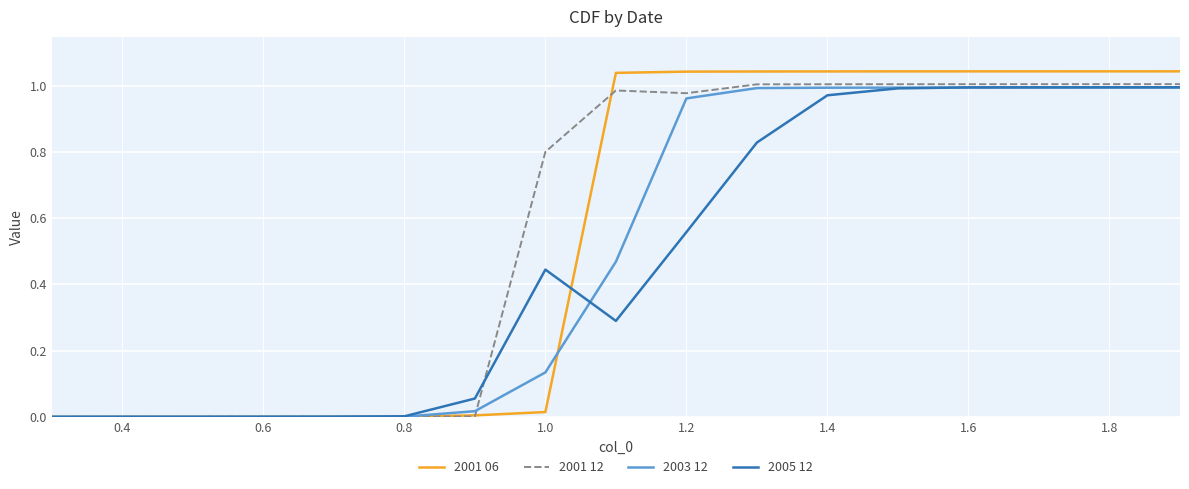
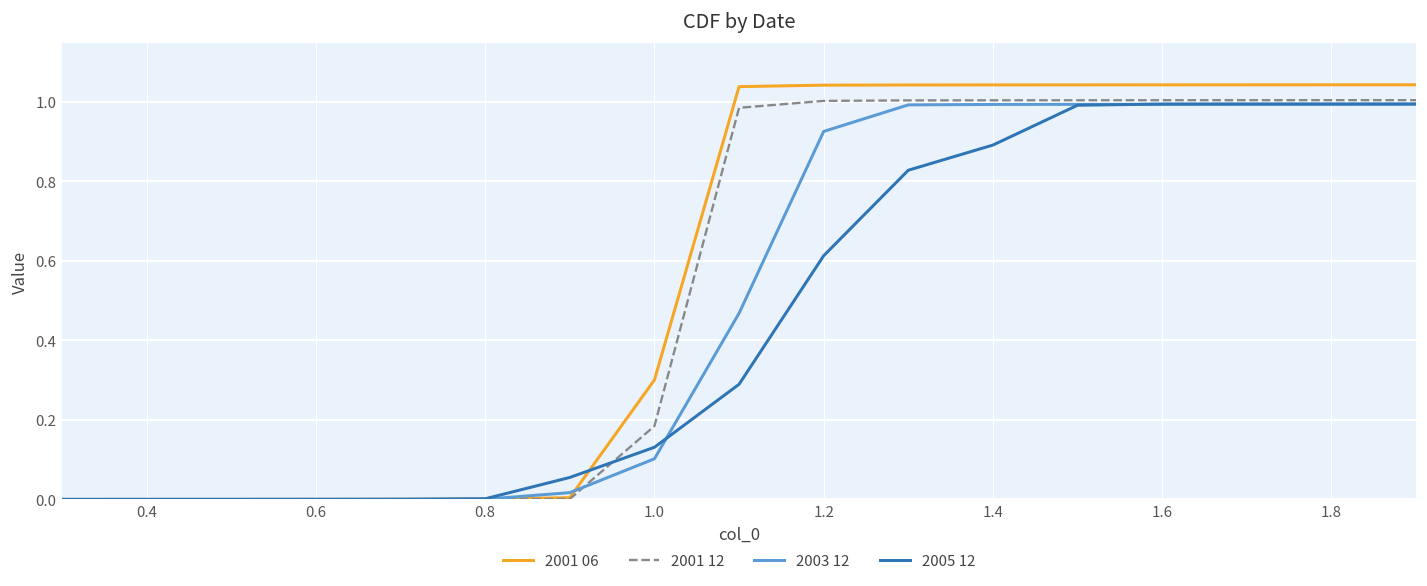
  {
    "2001 06": {
-     "1.0": 0.01,
+     "1.0": 0.30,
      "1.2": 1.04,
      "1.4": 1.04,
      "1.6": 1.04,
      "1.8": 1.04
    },
    "2001 12": {
-     "1.0": 0.80,
-     "1.2": 0.98,
+     "1.0": 0.18,
+     "1.2": 1.00,
      "1.4": 1.00,
      "1.6": 1.00,
      "1.8": 1.00
    },
    "2003 12": {
-     "1.0": 0.13,
-     "1.2": 0.96,
+     "1.0": 0.10,
+     "1.2": 0.93,
      "1.4": 0.99
    },
    "2005 12": {
-     "1.0": 0.44,
-     "1.2": 0.56,
-     "1.4": 0.97
+     "1.0": 0.13,
+     "1.2": 0.61,
+     "1.4": 0.89
    }
  }
